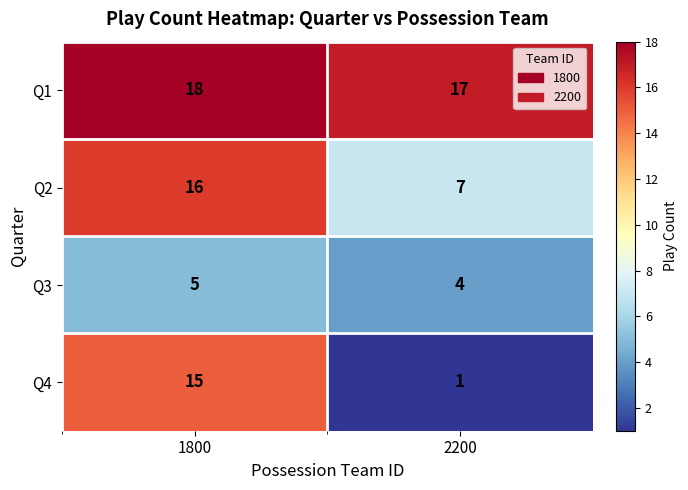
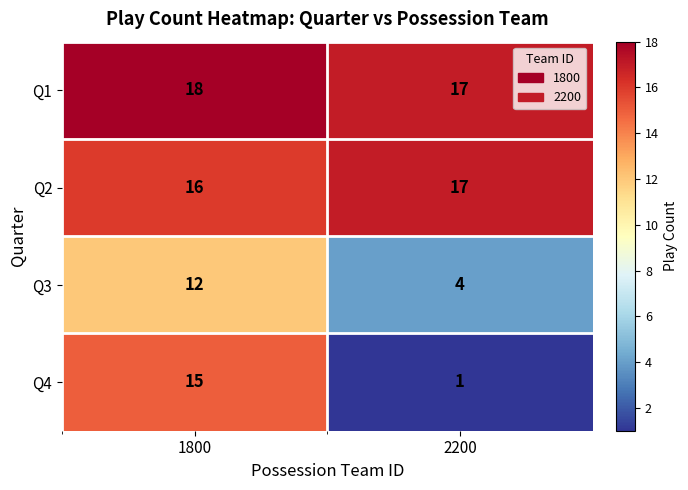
  {
    "Q1": {
      "1800": 18,
      "2200": 17
    },
    "Q2": {
      "1800": 16,
-     "2200": 7
+     "2200": 17
    },
    "Q3": {
-     "1800": 5,
+     "1800": 12,
      "2200": 4
    },
    "Q4": {
      "1800": 15,
      "2200": 1
    }
  }
